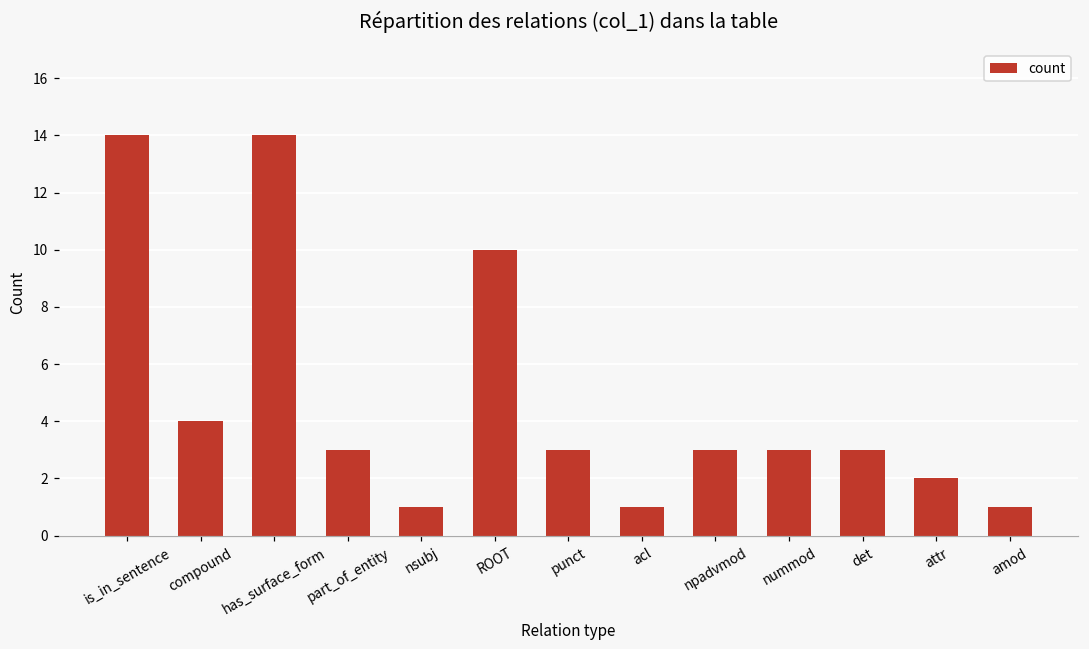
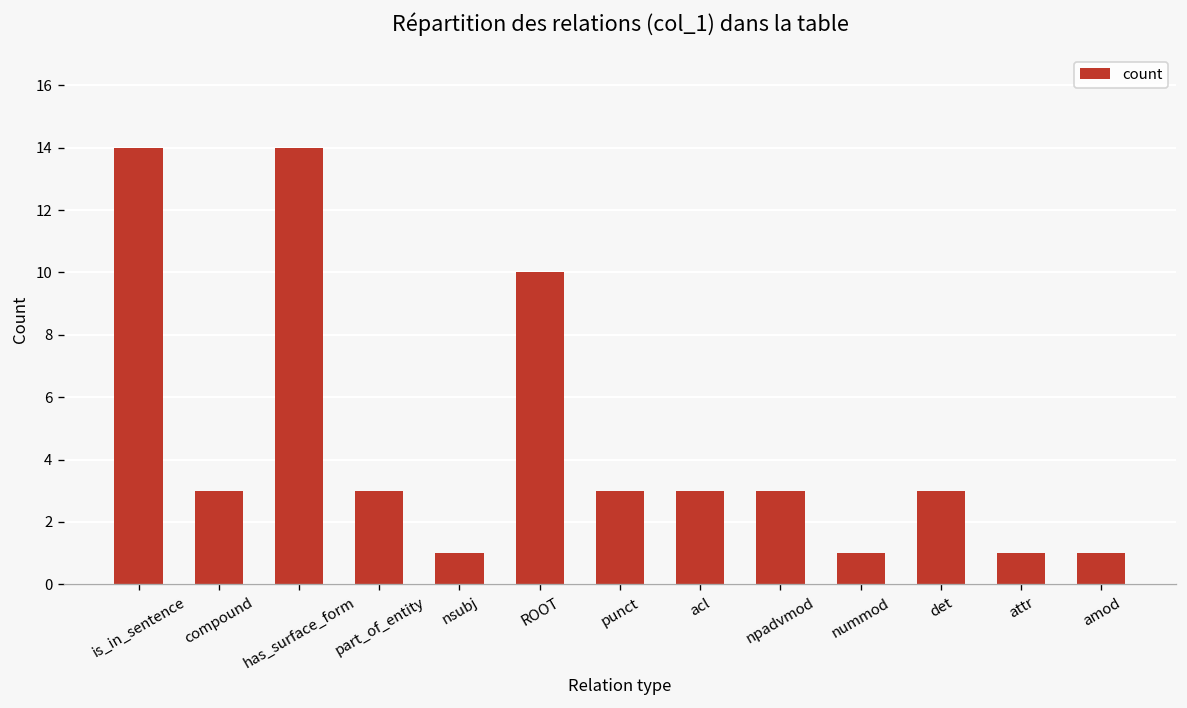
  {
    "is_in_sentence": 14,
-   "compound": 4,
+   "compound": 3,
    "has_surface_form": 14,
    "part_of_entity": 3,
    "nsubj": 1,
    "ROOT": 10,
    "punct": 3,
-   "acl": 1,
+   "acl": 3,
    "npadvmod": 3,
-   "nummod": 3,
+   "nummod": 1,
    "det": 3,
-   "attr": 2,
+   "attr": 1,
    "amod": 1
  }
